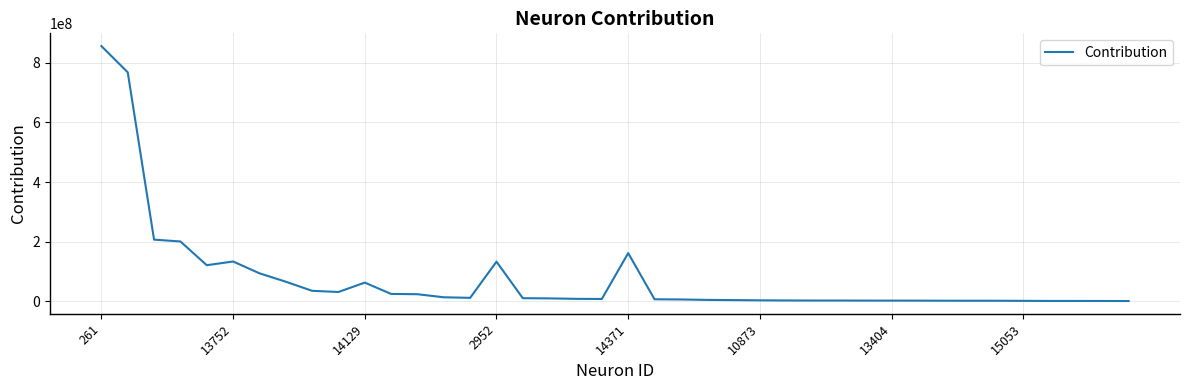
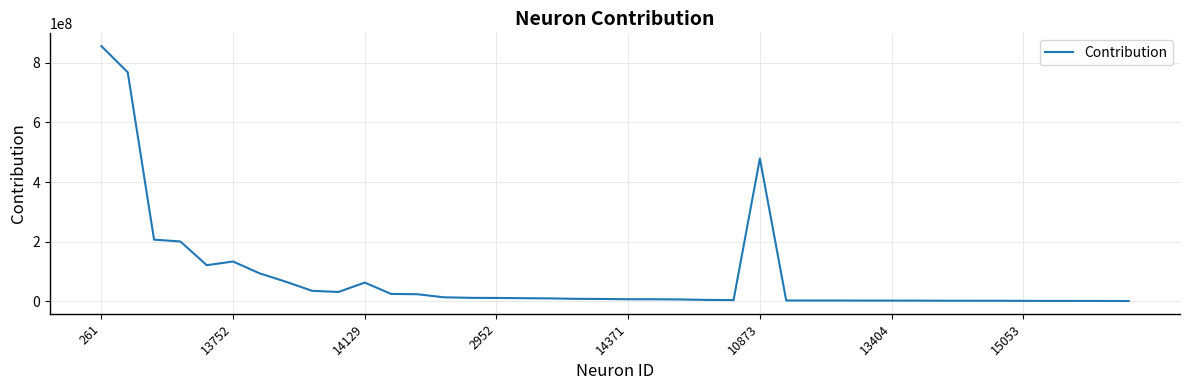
  {
    "261": 860000000,
    "13752": 130000000,
    "14129": 60000000,
-   "2952": 130000000,
-   "14371": 160000000,
-   "10873": 0,
+   "2952": 10000000,
+   "14371": 10000000,
+   "10873": 480000000,
    "13404": 0,
    "15053": 0
  }
